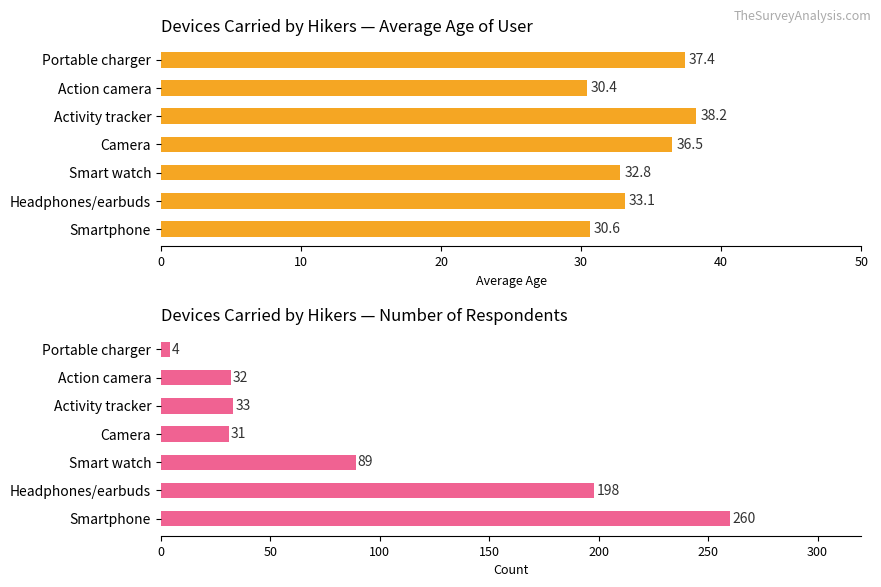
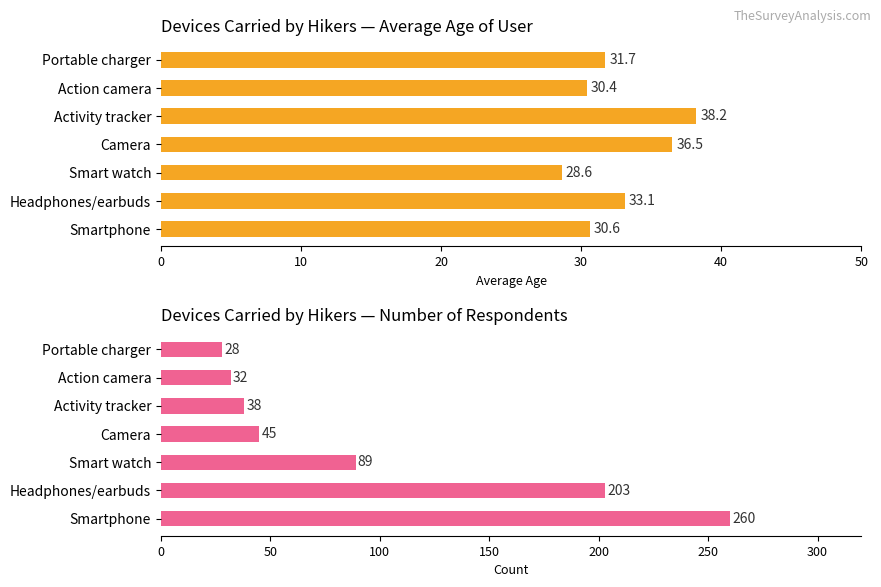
  {
    "Devices Carried by Hikers — Average Age of User": {
-     "Portable charger": 37.4,
+     "Portable charger": 31.7,
      "Action camera": 30.4,
      "Activity tracker": 38.2,
      "Camera": 36.5,
-     "Smart watch": 32.8,
+     "Smart watch": 28.6,
      "Headphones/earbuds": 33.1,
      "Smartphone": 30.6
    },
    "Devices Carried by Hikers — Number of Respondents": {
-     "Portable charger": 4,
+     "Portable charger": 28,
      "Action camera": 32,
-     "Activity tracker": 33,
-     "Camera": 31,
+     "Activity tracker": 38,
+     "Camera": 45,
      "Smart watch": 89,
-     "Headphones/earbuds": 198,
+     "Headphones/earbuds": 203,
      "Smartphone": 260
    }
  }
